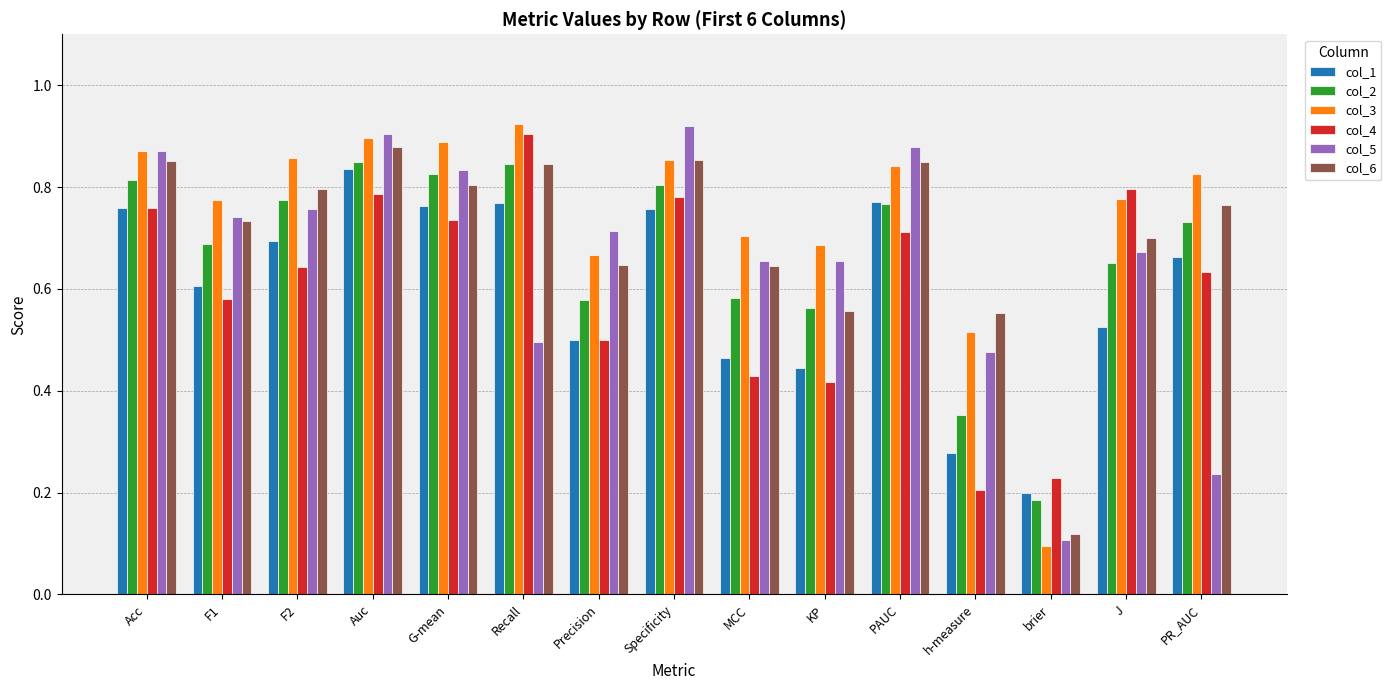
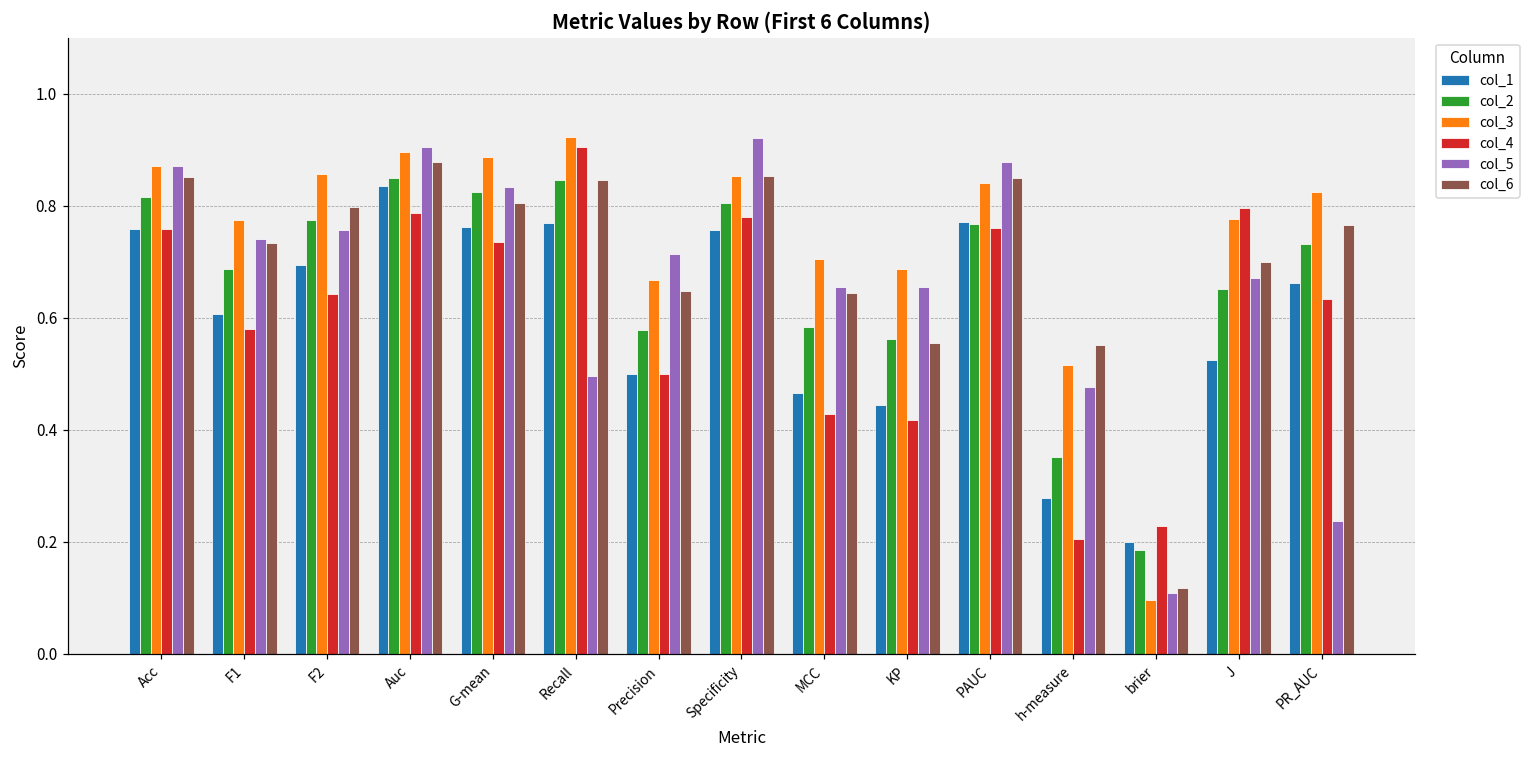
  {
    "col_1": {
      "Acc": 0.76,
      "F1": 0.61,
      "F2": 0.69,
      "Auc": 0.84,
      "G-mean": 0.76,
      "Recall": 0.77,
      "Precision": 0.50,
      "Specificity": 0.76,
      "MCC": 0.47,
      "KP": 0.44,
      "PAUC": 0.77,
      "h-measure": 0.28,
      "brier": 0.20,
      "J": 0.53,
      "PR_AUC": 0.66
    },
    "col_2": {
      "Acc": 0.81,
      "F1": 0.69,
      "F2": 0.77,
      "Auc": 0.85,
      "G-mean": 0.83,
      "Recall": 0.85,
      "Precision": 0.58,
      "Specificity": 0.80,
      "MCC": 0.58,
      "KP": 0.56,
      "PAUC": 0.77,
      "h-measure": 0.35,
      "brier": 0.18,
      "J": 0.65,
      "PR_AUC": 0.73
    },
    "col_3": {
      "Acc": 0.87,
      "F1": 0.77,
      "F2": 0.86,
      "Auc": 0.90,
      "G-mean": 0.89,
      "Recall": 0.92,
      "Precision": 0.67,
      "Specificity": 0.85,
      "MCC": 0.70,
      "KP": 0.69,
      "PAUC": 0.84,
      "h-measure": 0.52,
      "brier": 0.10,
      "J": 0.78,
      "PR_AUC": 0.83
    },
    "col_4": {
      "Acc": 0.76,
      "F1": 0.58,
      "F2": 0.64,
      "Auc": 0.79,
      "G-mean": 0.74,
      "Recall": 0.91,
      "Precision": 0.50,
      "Specificity": 0.78,
      "MCC": 0.43,
      "KP": 0.42,
-     "PAUC": 0.71,
+     "PAUC": 0.76,
      "h-measure": 0.20,
      "brier": 0.23,
      "J": 0.80,
      "PR_AUC": 0.63
    },
    "col_5": {
      "Acc": 0.87,
      "F1": 0.74,
      "F2": 0.76,
      "Auc": 0.90,
      "G-mean": 0.83,
      "Recall": 0.50,
      "Precision": 0.71,
      "Specificity": 0.92,
      "MCC": 0.66,
      "KP": 0.65,
      "PAUC": 0.88,
      "h-measure": 0.48,
      "brier": 0.11,
      "J": 0.67,
      "PR_AUC": 0.24
    },
    "col_6": {
      "Acc": 0.85,
      "F1": 0.73,
      "F2": 0.80,
      "Auc": 0.88,
      "G-mean": 0.80,
      "Recall": 0.85,
      "Precision": 0.65,
      "Specificity": 0.85,
      "MCC": 0.64,
      "KP": 0.56,
      "PAUC": 0.85,
      "h-measure": 0.55,
      "brier": 0.12,
      "J": 0.70,
      "PR_AUC": 0.77
    }
  }
